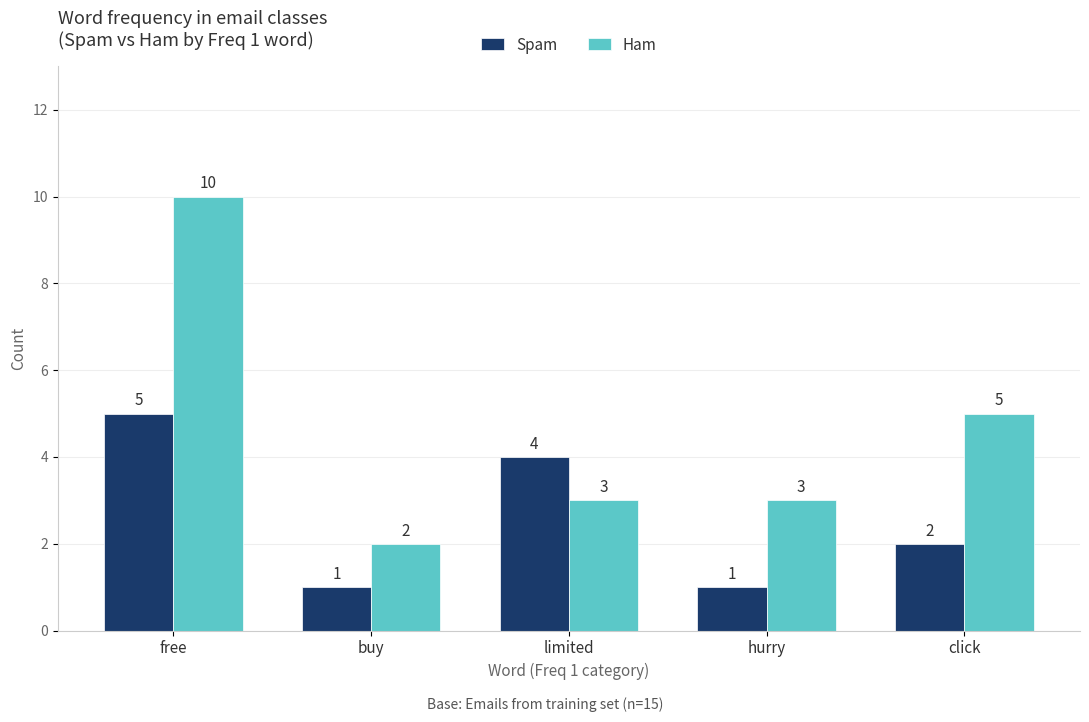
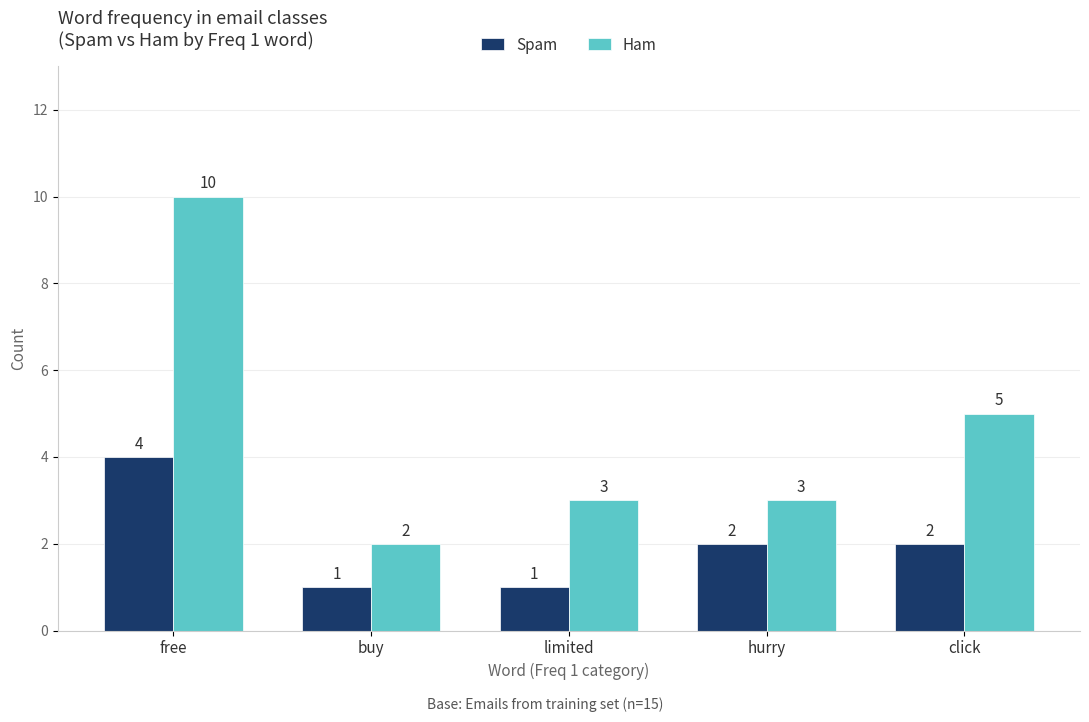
  {
    "Spam": {
-     "free": 5,
+     "free": 4,
      "buy": 1,
-     "limited": 4,
-     "hurry": 1,
+     "limited": 1,
+     "hurry": 2,
      "click": 2
    },
    "Ham": {
      "free": 10,
      "buy": 2,
      "limited": 3,
      "hurry": 3,
      "click": 5
    }
  }
